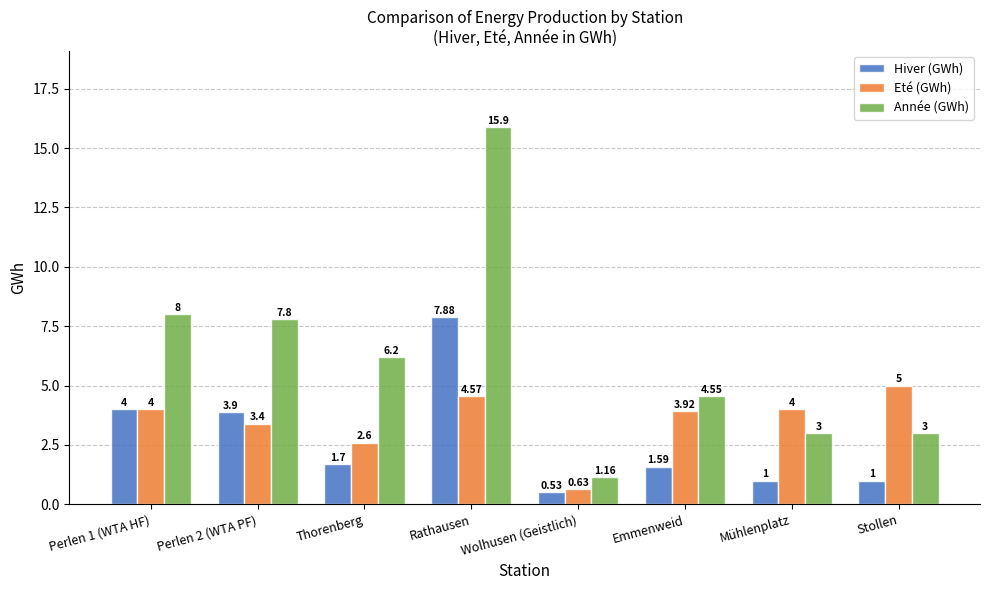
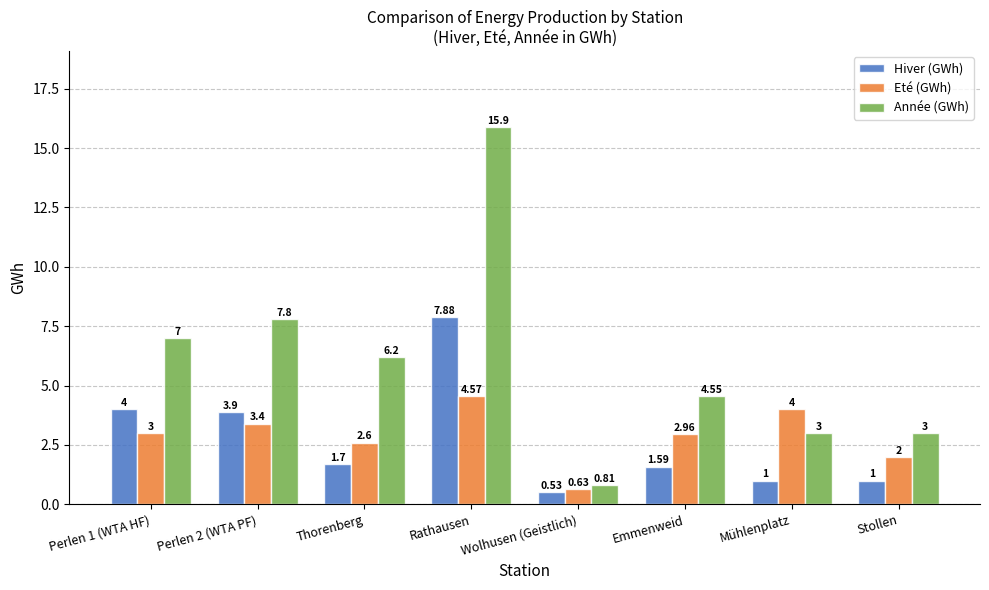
  {
    "Hiver (GWh)": {
      "Perlen 1 (WTA HF)": 4,
      "Perlen 2 (WTA PF)": 3.9,
      "Thorenberg": 1.7,
      "Rathausen": 7.88,
      "Wolhusen (Geistlich)": 0.53,
      "Emmenweid": 1.59,
      "Mühlenplatz": 1,
      "Stollen": 1
    },
    "Eté (GWh)": {
-     "Perlen 1 (WTA HF)": 4,
+     "Perlen 1 (WTA HF)": 3,
      "Perlen 2 (WTA PF)": 3.4,
      "Thorenberg": 2.6,
      "Rathausen": 4.57,
      "Wolhusen (Geistlich)": 0.63,
-     "Emmenweid": 3.92,
+     "Emmenweid": 2.96,
      "Mühlenplatz": 4,
-     "Stollen": 5
+     "Stollen": 2
    },
    "Année (GWh)": {
-     "Perlen 1 (WTA HF)": 8,
+     "Perlen 1 (WTA HF)": 7,
      "Perlen 2 (WTA PF)": 7.8,
      "Thorenberg": 6.2,
      "Rathausen": 15.9,
-     "Wolhusen (Geistlich)": 1.16,
+     "Wolhusen (Geistlich)": 0.81,
      "Emmenweid": 4.55,
      "Mühlenplatz": 3,
      "Stollen": 3
    }
  }
